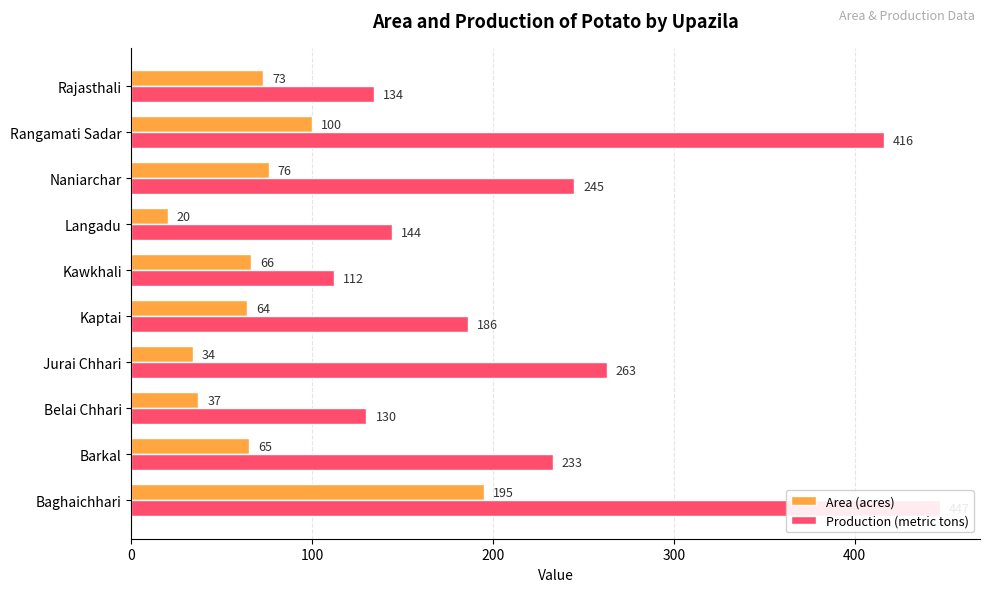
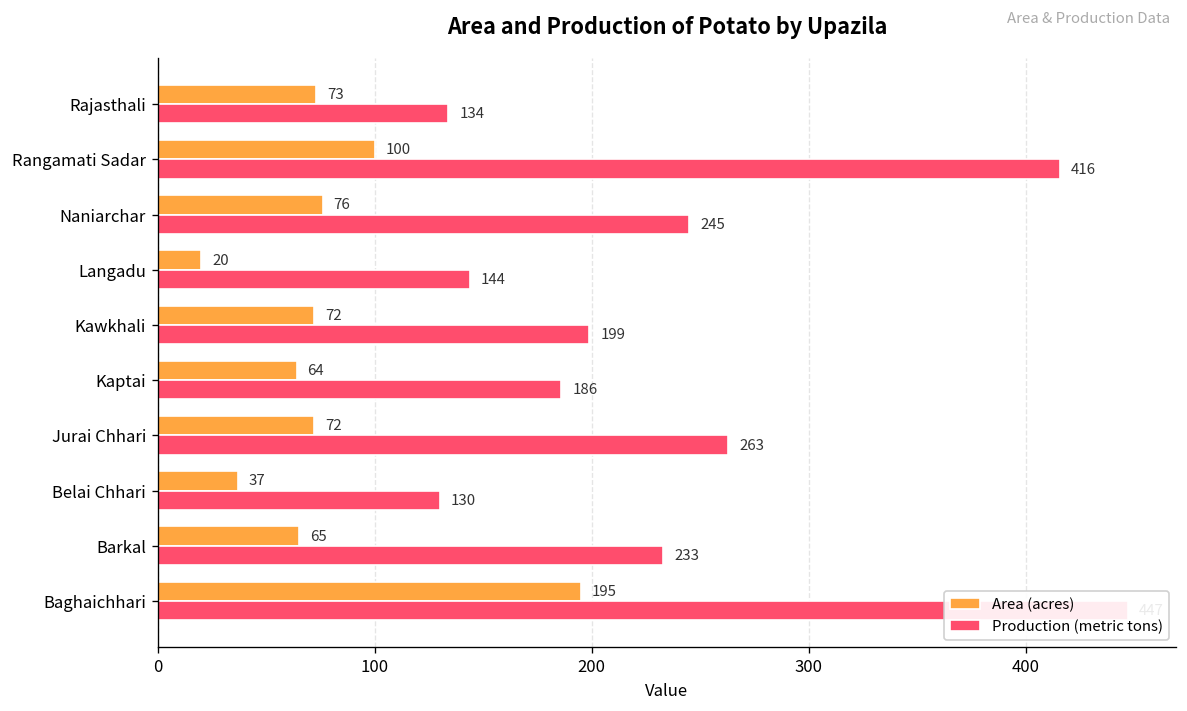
  {
    "Area (acres)": {
      "Rajasthali": 73,
      "Rangamati Sadar": 100,
      "Naniarchar": 76,
      "Langadu": 20,
-     "Kawkhali": 66,
+     "Kawkhali": 72,
      "Kaptai": 64,
-     "Jurai Chhari": 34,
+     "Jurai Chhari": 72,
      "Belai Chhari": 37,
      "Barkal": 65,
      "Baghaichhari": 195
    },
    "Production (metric tons)": {
      "Rajasthali": 134,
      "Rangamati Sadar": 416,
      "Naniarchar": 245,
      "Langadu": 144,
-     "Kawkhali": 112,
+     "Kawkhali": 199,
      "Kaptai": 186,
      "Jurai Chhari": 263,
      "Belai Chhari": 130,
      "Barkal": 233
    }
  }
